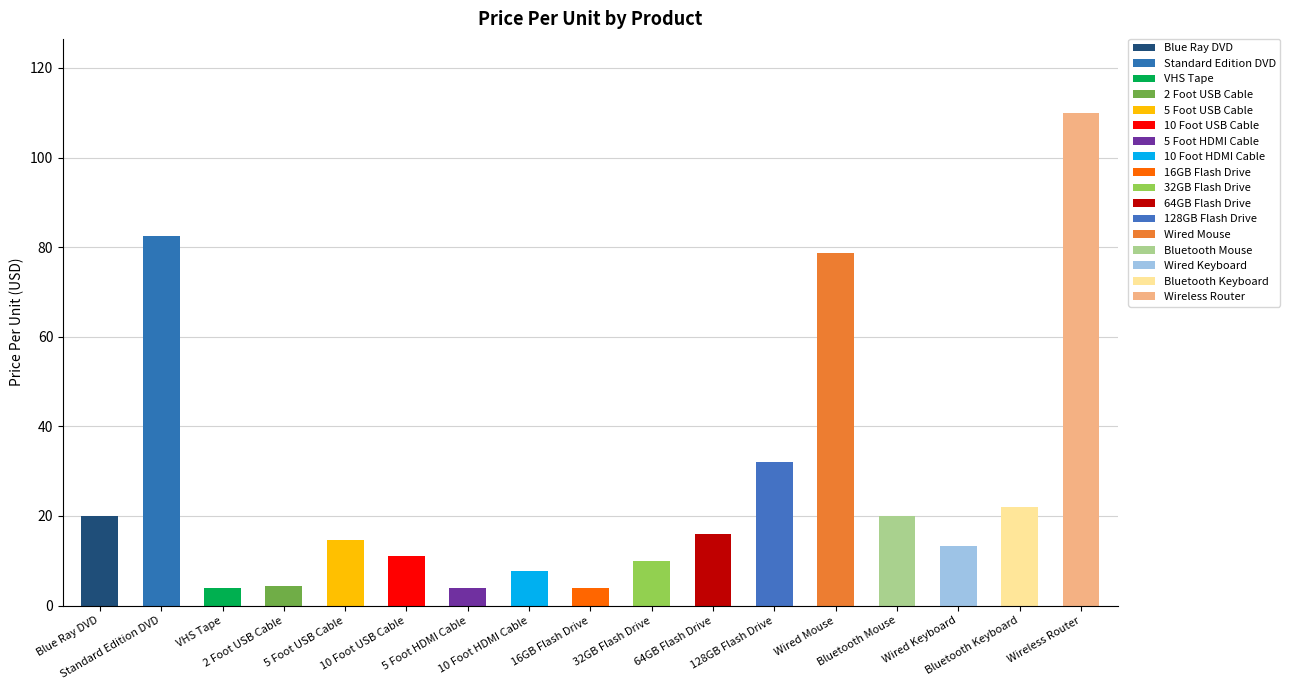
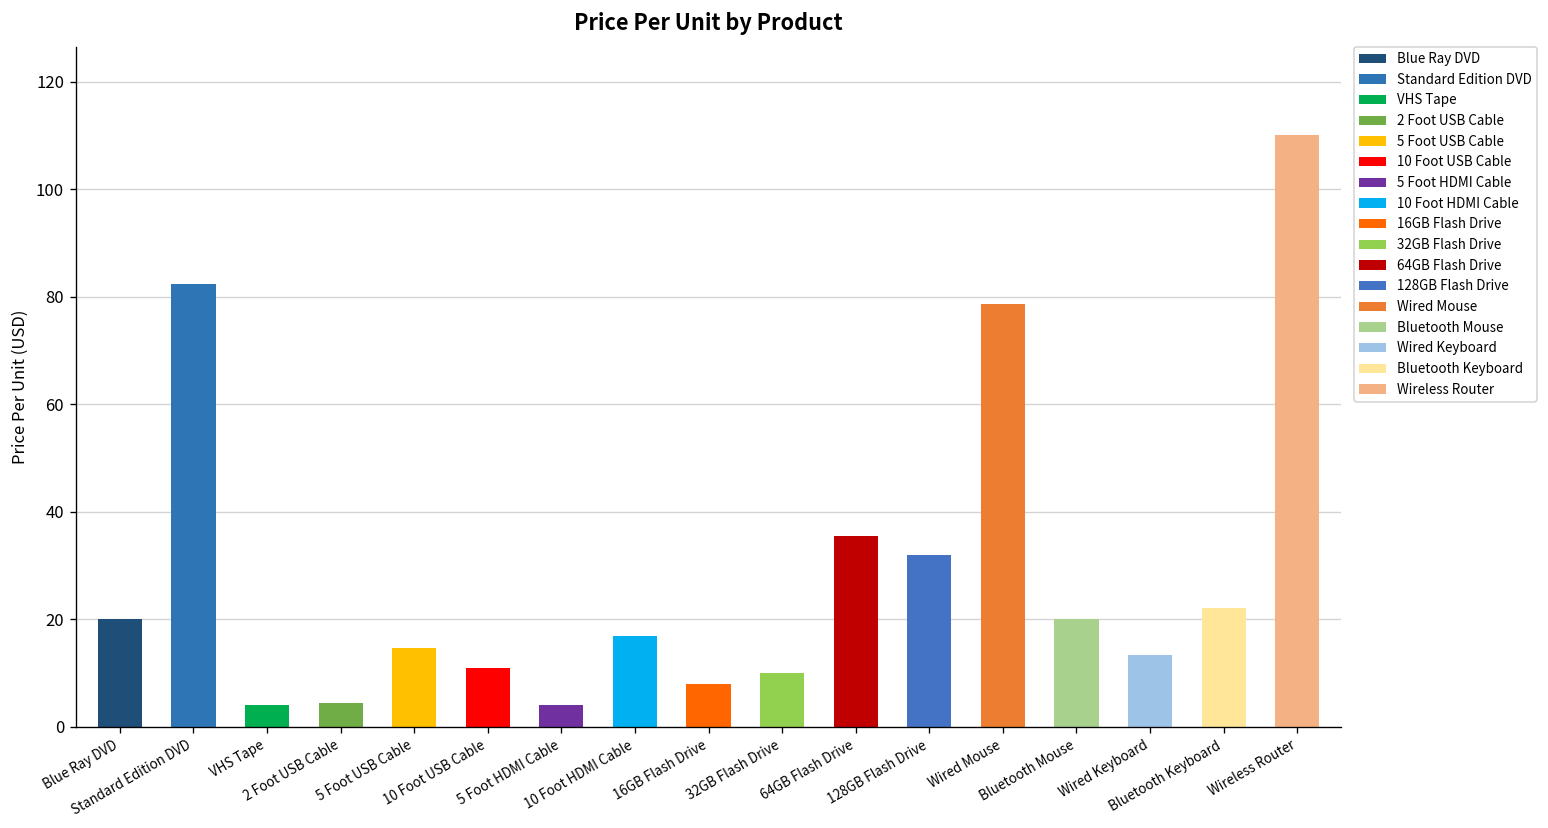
  {
    "Blue Ray DVD": 20,
    "Standard Edition DVD": 82,
    "VHS Tape": 4,
    "2 Foot USB Cable": 4,
    "5 Foot USB Cable": 15,
    "10 Foot USB Cable": 11,
    "5 Foot HDMI Cable": 4,
-   "10 Foot HDMI Cable": 8,
-   "16GB Flash Drive": 4,
+   "10 Foot HDMI Cable": 17,
+   "16GB Flash Drive": 8,
    "32GB Flash Drive": 10,
-   "64GB Flash Drive": 16,
+   "64GB Flash Drive": 36,
    "128GB Flash Drive": 32,
    "Wired Mouse": 79,
    "Bluetooth Mouse": 20,
    "Wired Keyboard": 13,
    "Bluetooth Keyboard": 22,
    "Wireless Router": 110
  }
